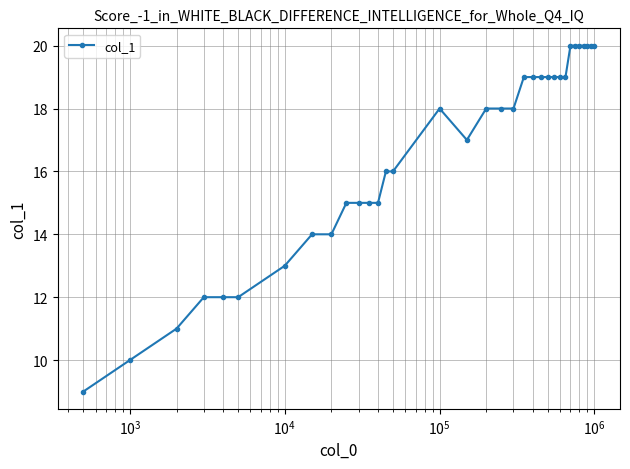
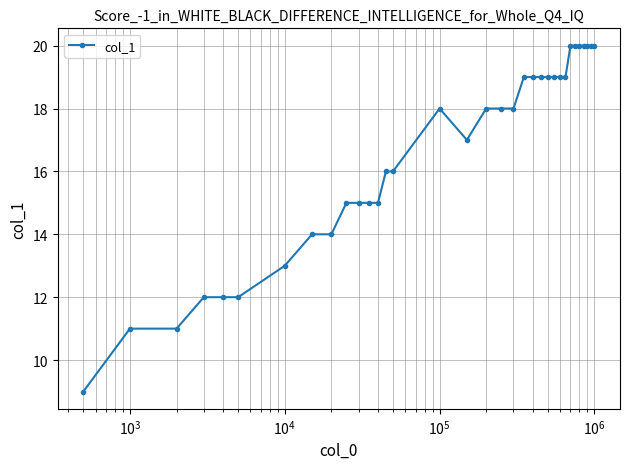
  {
-   "10^3": 10,
+   "10^3": 11,
    "10^4": 13,
    "10^5": 18,
    "10^6": 20
  }
